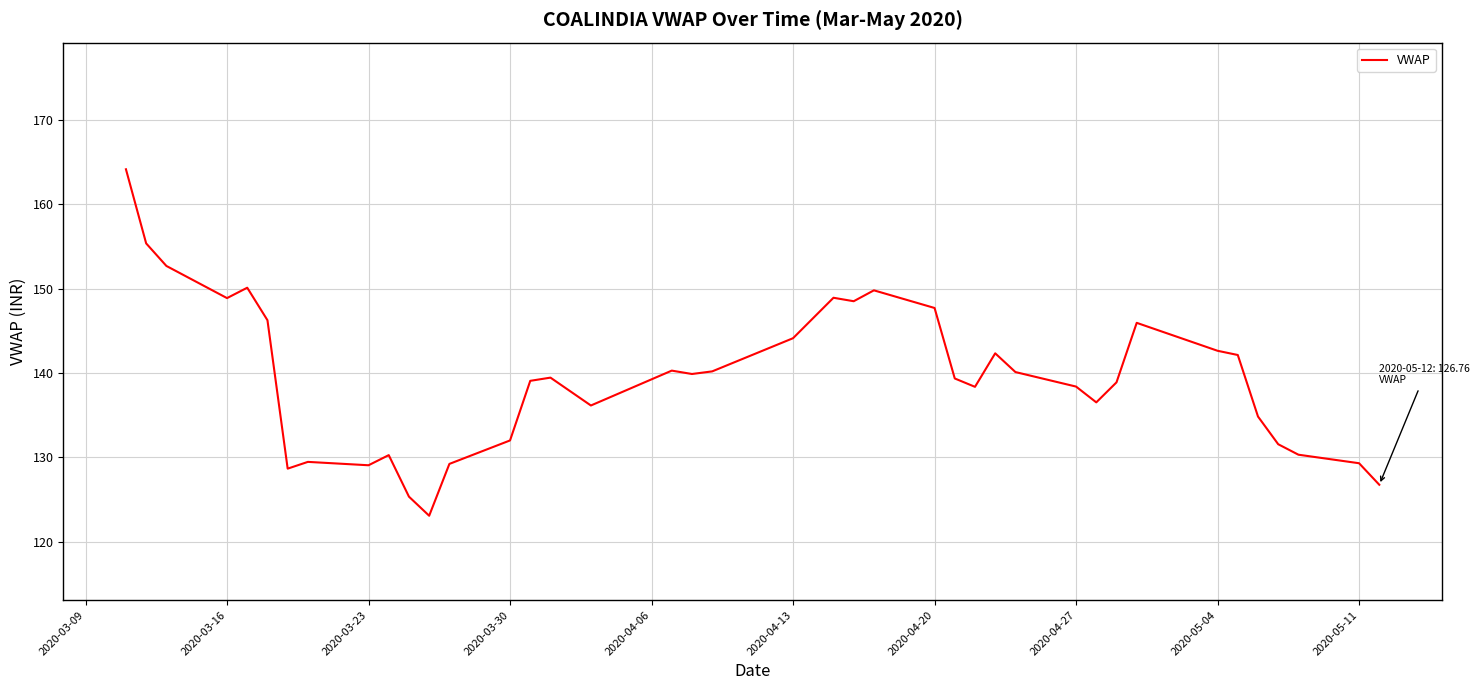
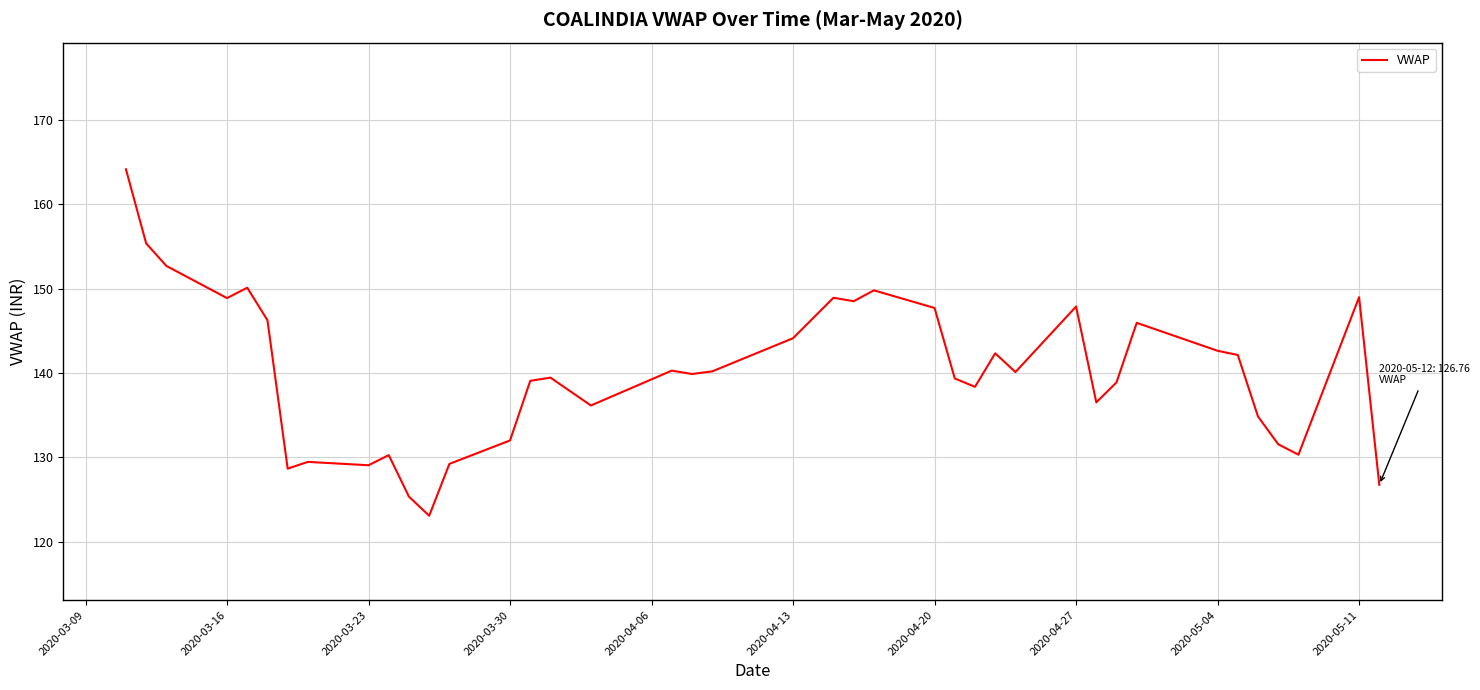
  {
    "2020-03-16": 149,
    "2020-03-23": 129,
    "2020-03-30": 132,
    "2020-04-13": 144,
    "2020-04-20": 148,
-   "2020-04-27": 138,
+   "2020-04-27": 148,
    "2020-05-04": 143,
-   "2020-05-11": 129
+   "2020-05-11": 149
  }
